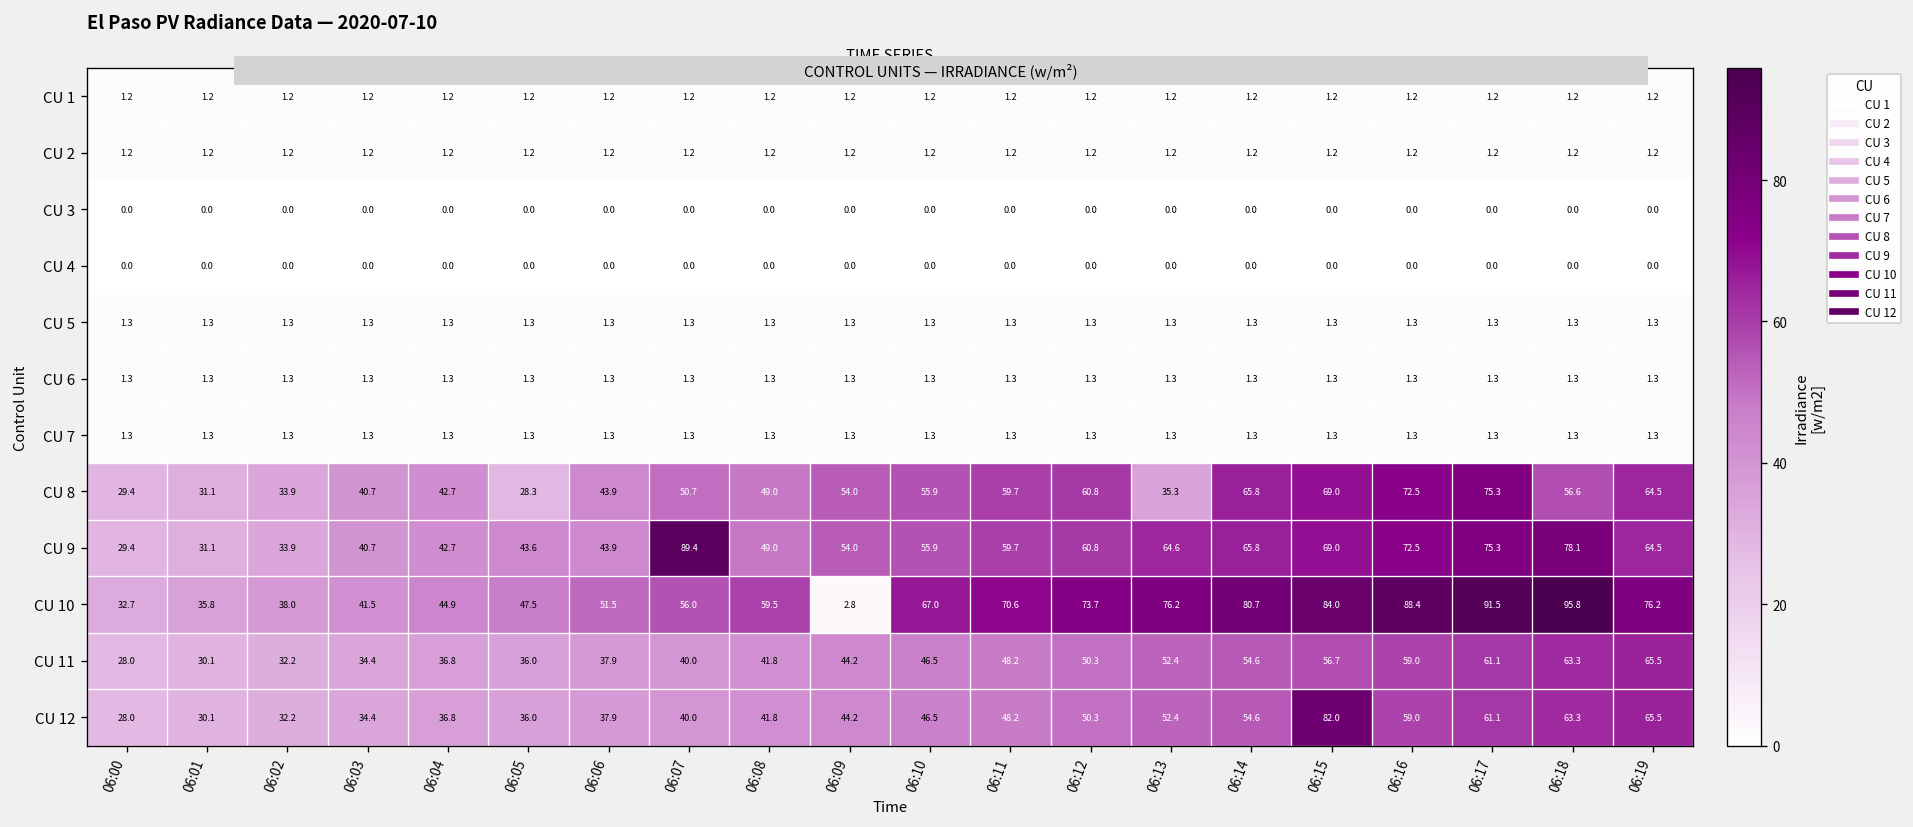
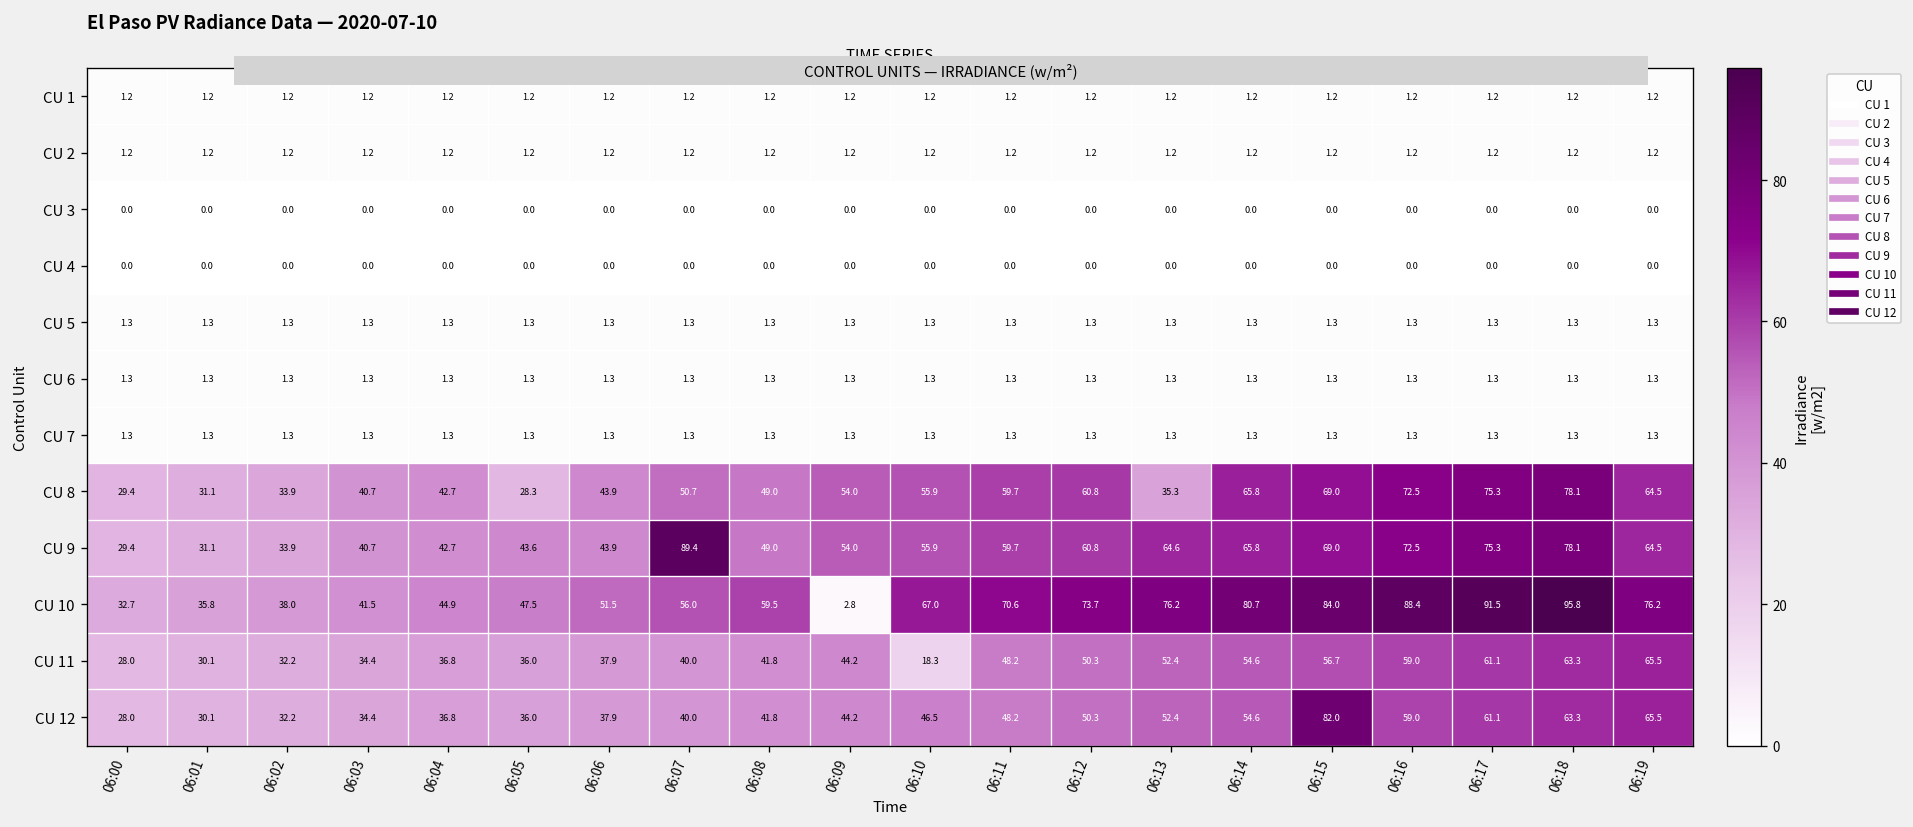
  {
    "CU 8": {
      "06:00": 29.4,
      "06:01": 31.1,
      "06:02": 33.9,
      "06:03": 40.7,
      "06:04": 42.7,
      "06:05": 28.3,
      "06:06": 43.9,
      "06:07": 50.7,
      "06:08": 49.0,
      "06:09": 54.0,
      "06:10": 55.9,
      "06:11": 59.7,
      "06:12": 60.8,
      "06:13": 35.3,
      "06:14": 65.8,
      "06:15": 69.0,
      "06:16": 72.5,
      "06:17": 75.3,
-     "06:18": 56.6,
+     "06:18": 78.1,
      "06:19": 64.5
    },
    "CU 11": {
      "06:00": 28.0,
      "06:01": 30.1,
      "06:02": 32.2,
      "06:03": 34.4,
      "06:04": 36.8,
      "06:05": 36.0,
      "06:06": 37.9,
      "06:07": 40.0,
      "06:08": 41.8,
      "06:09": 44.2,
-     "06:10": 46.5,
+     "06:10": 18.3,
      "06:11": 48.2,
      "06:12": 50.3,
      "06:13": 52.4,
      "06:14": 54.6,
      "06:15": 56.7,
      "06:16": 59.0,
      "06:17": 61.1,
      "06:18": 63.3,
      "06:19": 65.5
    }
  }
